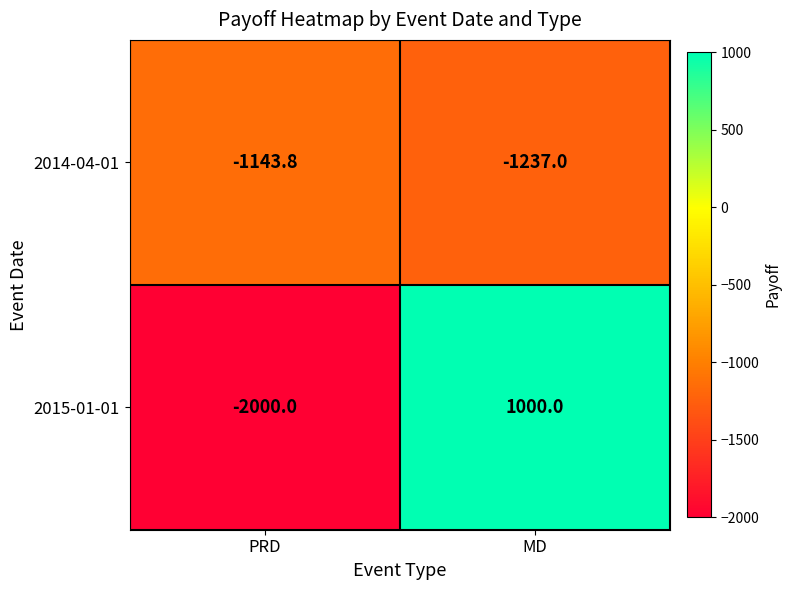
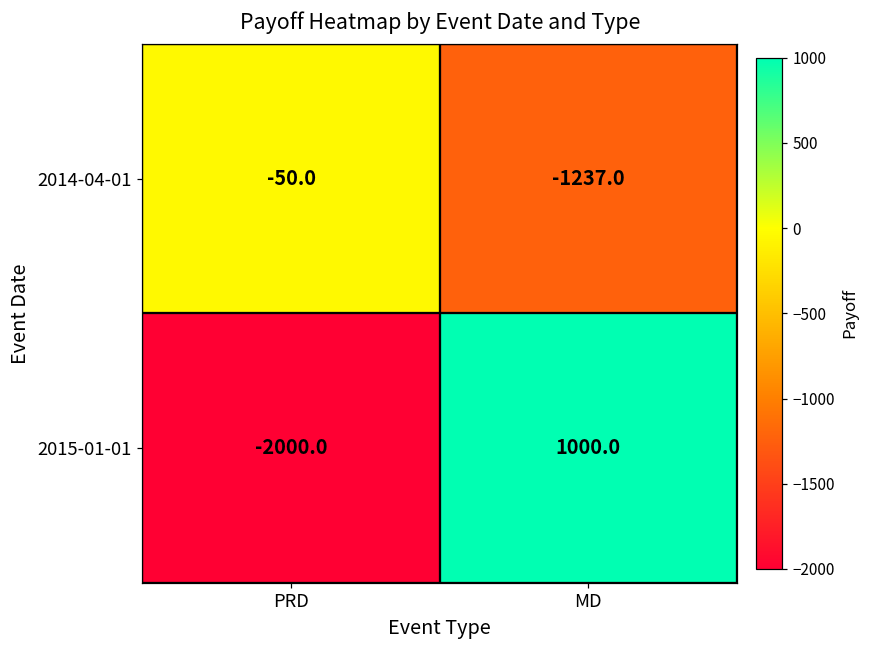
  {
    "2014-04-01": {
-     "PRD": -1143.8,
+     "PRD": -50.0,
      "MD": -1237.0
    },
    "2015-01-01": {
      "PRD": -2000.0,
      "MD": 1000.0
    }
  }
